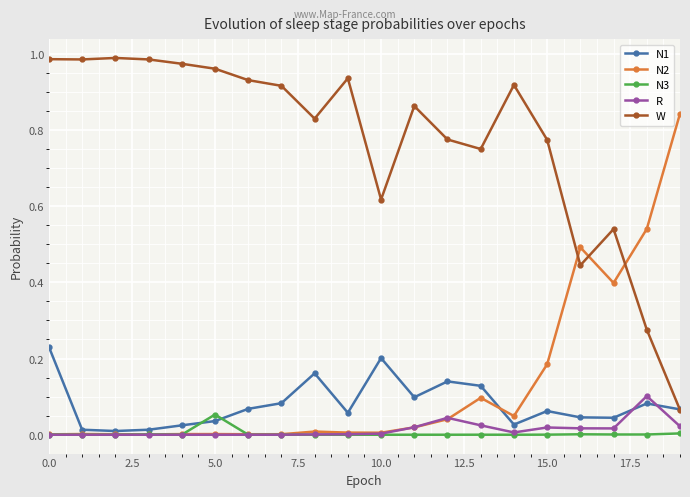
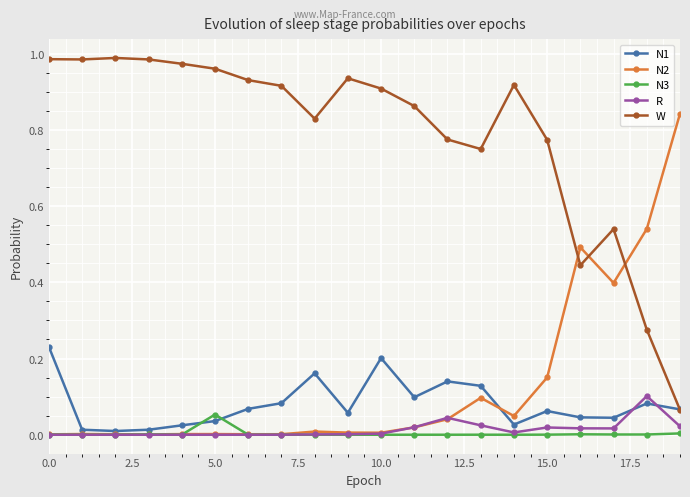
  {
    "N1": {
      "0.0": 0.23,
      "5.0": 0.04,
      "10.0": 0.20,
      "15.0": 0.06
    },
    "N2": {
-     "15.0": 0.18
+     "15.0": 0.15
    },
    "N3": {
      "5.0": 0.05,
      "15.0": 0.00
    },
    "R": {
      "15.0": 0.02
    },
    "W": {
      "0.0": 0.99,
      "5.0": 0.96,
-     "10.0": 0.62,
+     "10.0": 0.91,
      "15.0": 0.77
    }
  }
